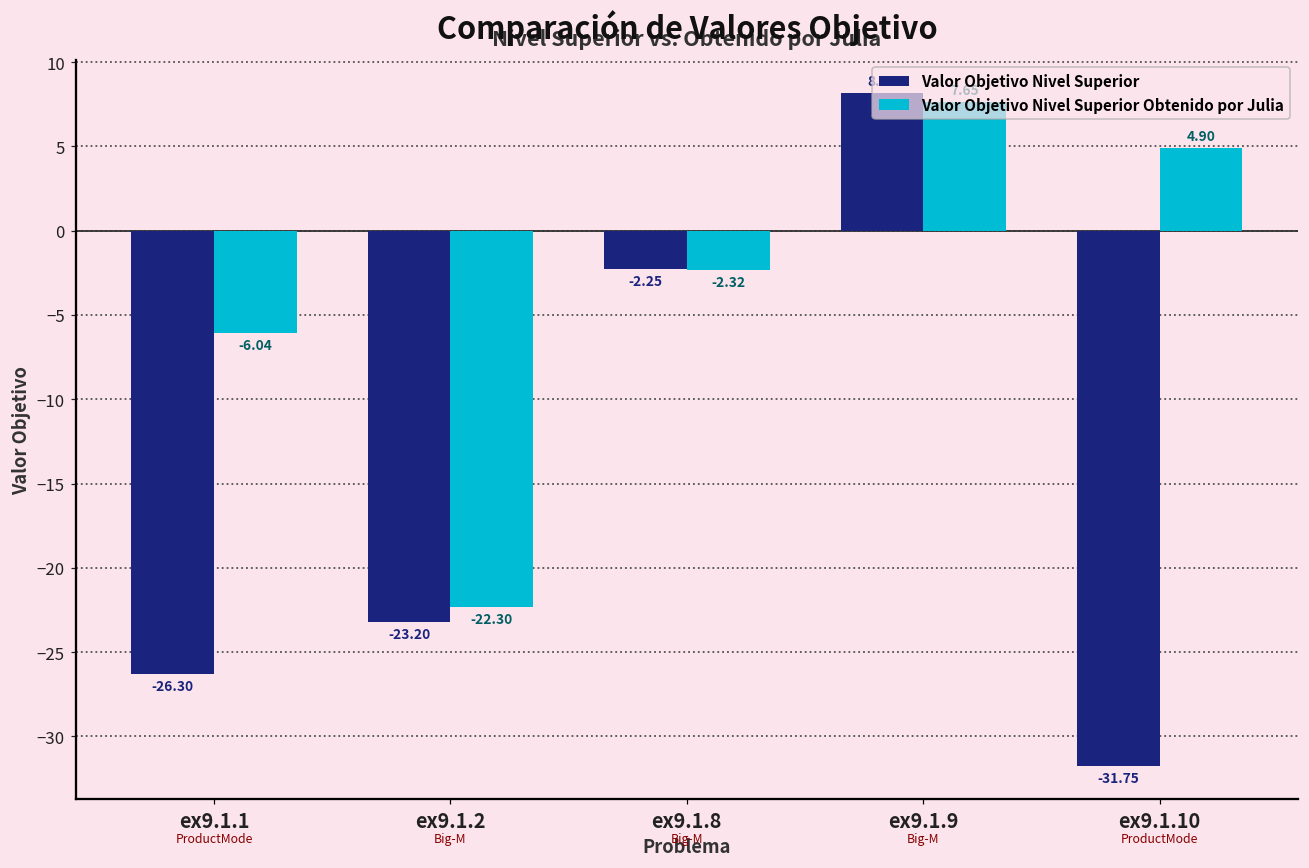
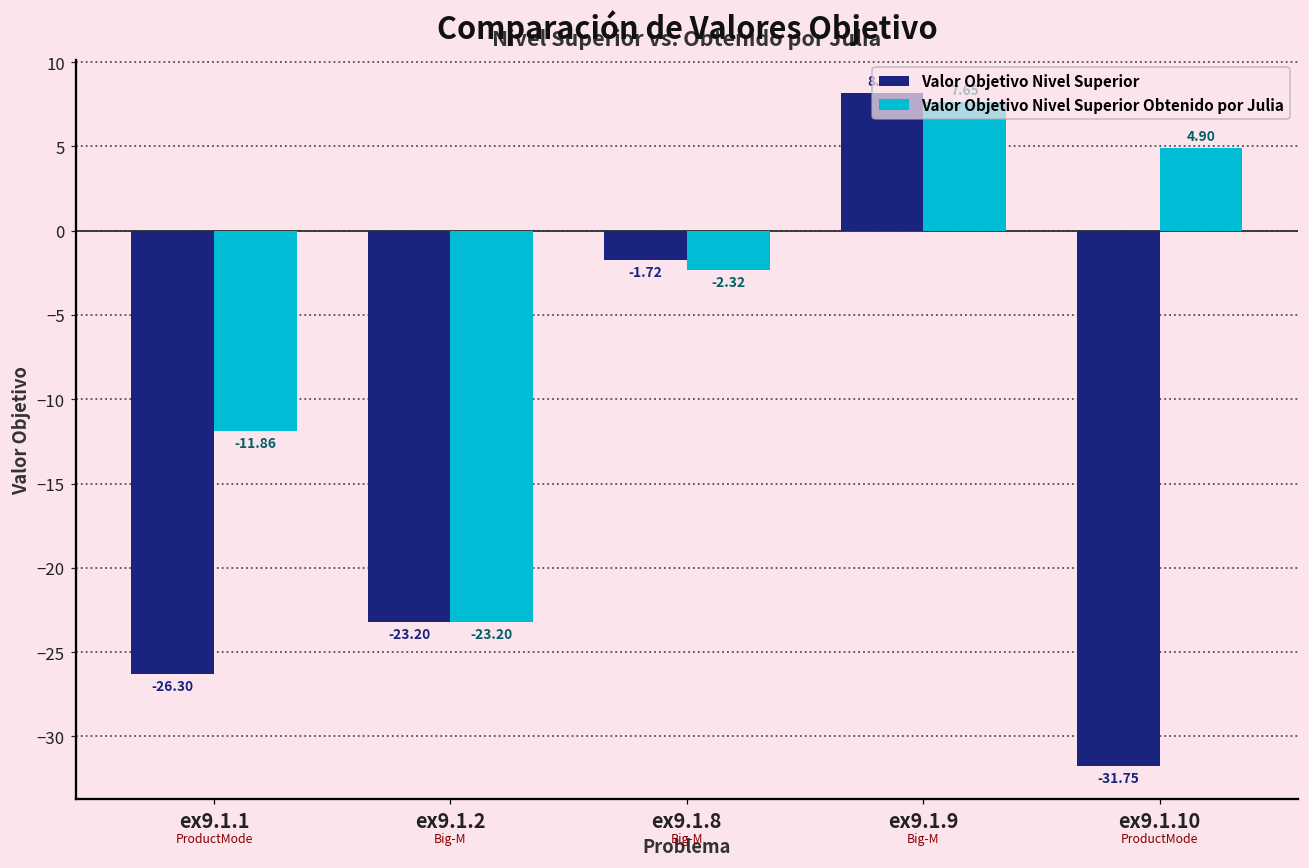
  {
    "Valor Objetivo Nivel Superior": {
      "ex9.1.1": -26.30,
      "ex9.1.2": -23.20,
-     "ex9.1.8": -2.25,
+     "ex9.1.8": -1.72,
      "ex9.1.10": -31.75
    },
    "Valor Objetivo Nivel Superior Obtenido por Julia": {
-     "ex9.1.1": -6.04,
-     "ex9.1.2": -22.30,
+     "ex9.1.1": -11.86,
+     "ex9.1.2": -23.20,
      "ex9.1.8": -2.32,
      "ex9.1.10": 4.90
    }
  }
